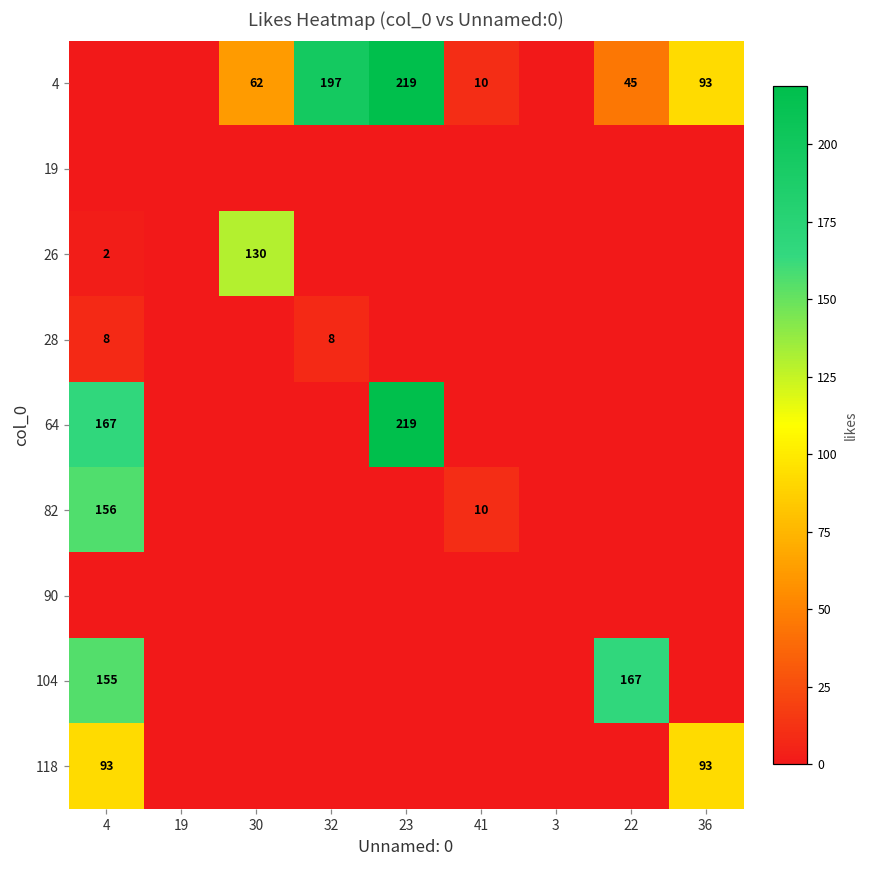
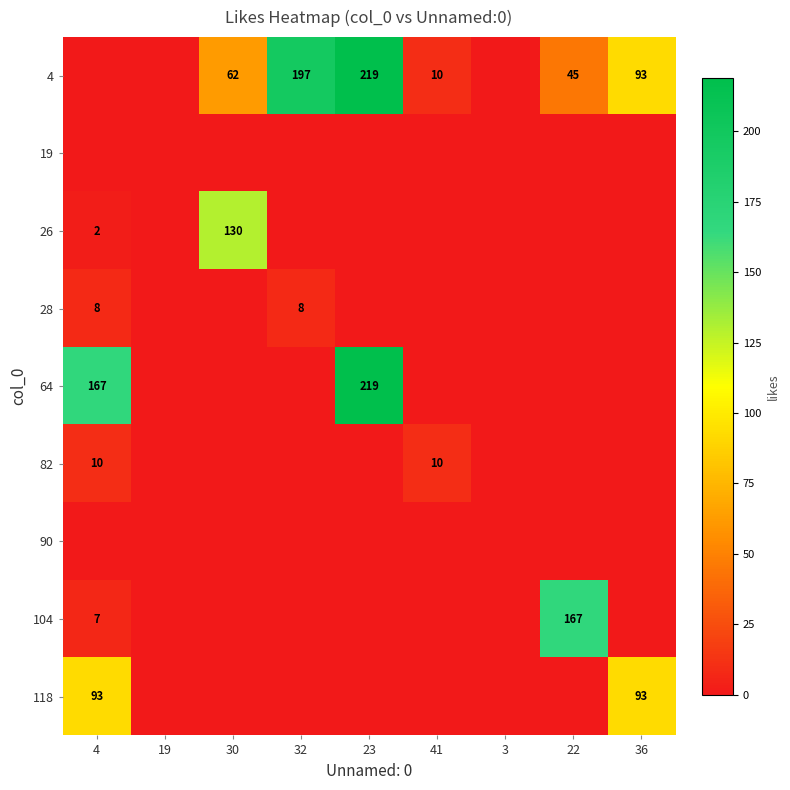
  {
    "4": {
      "30": 62,
      "32": 197,
      "23": 219,
      "41": 10,
      "22": 45,
      "36": 93
    },
    "26": {
      "4": 2,
      "30": 130
    },
    "28": {
      "4": 8,
      "32": 8
    },
    "64": {
      "4": 167,
      "23": 219
    },
    "82": {
-     "4": 156,
+     "4": 10,
      "41": 10
    },
    "104": {
-     "4": 155,
+     "4": 7,
      "22": 167
    },
    "118": {
      "4": 93,
      "36": 93
    }
  }
